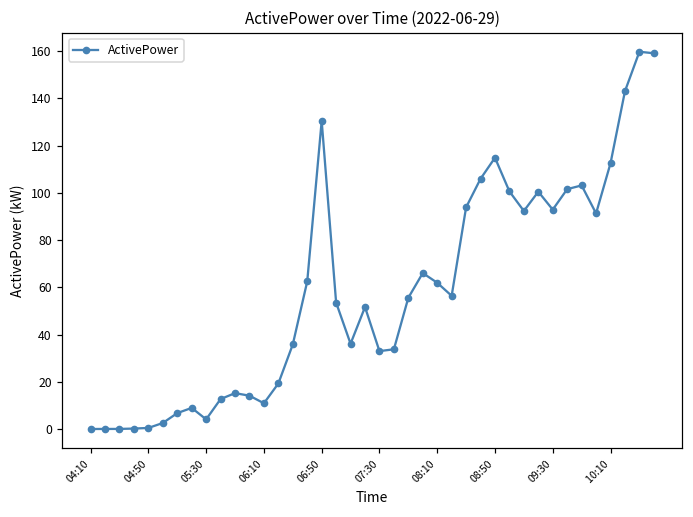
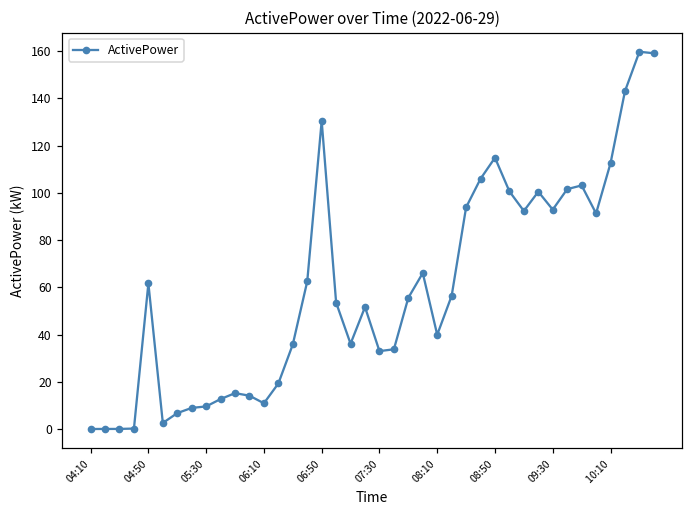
  {
    "04:10": 0,
-   "04:50": 1,
-   "05:30": 4,
+   "04:50": 62,
+   "05:30": 10,
    "06:10": 11,
    "06:50": 130,
    "07:30": 33,
-   "08:10": 62,
+   "08:10": 40,
    "08:50": 115,
    "09:30": 93,
    "10:10": 112
  }
